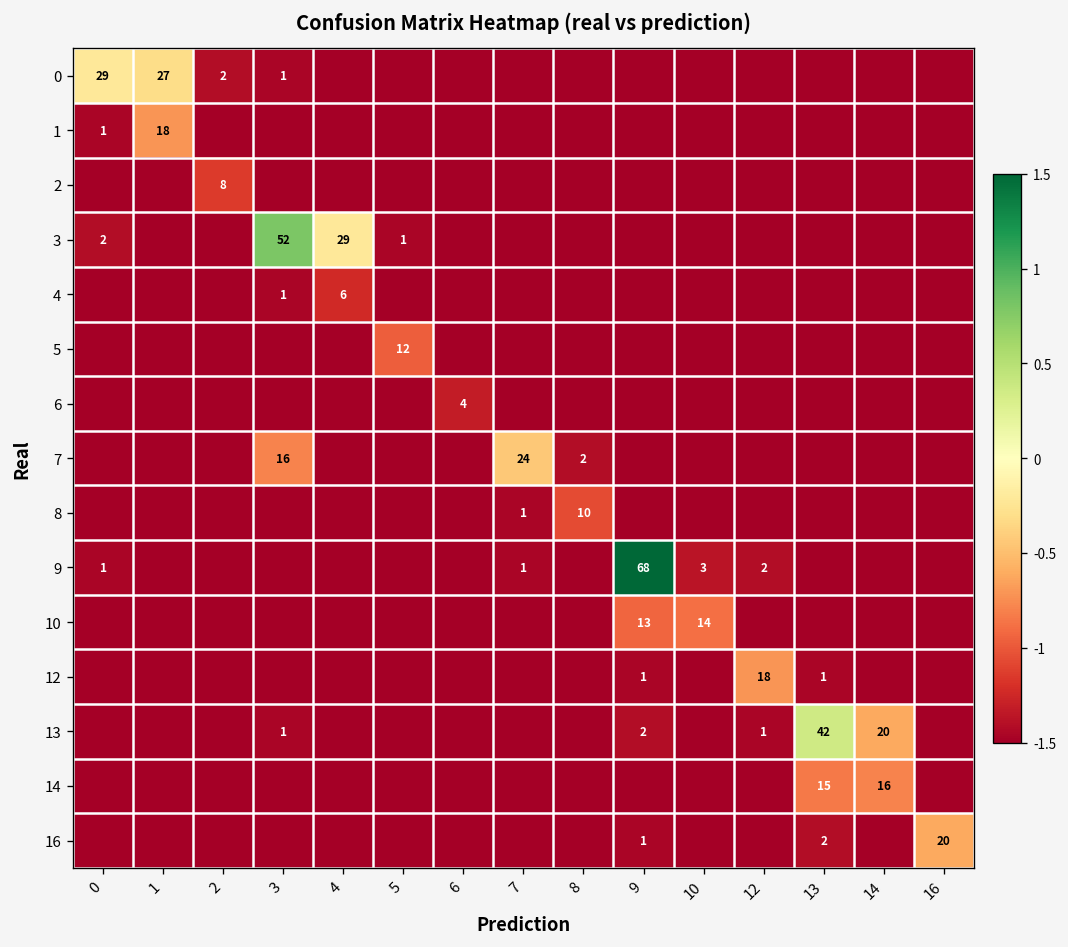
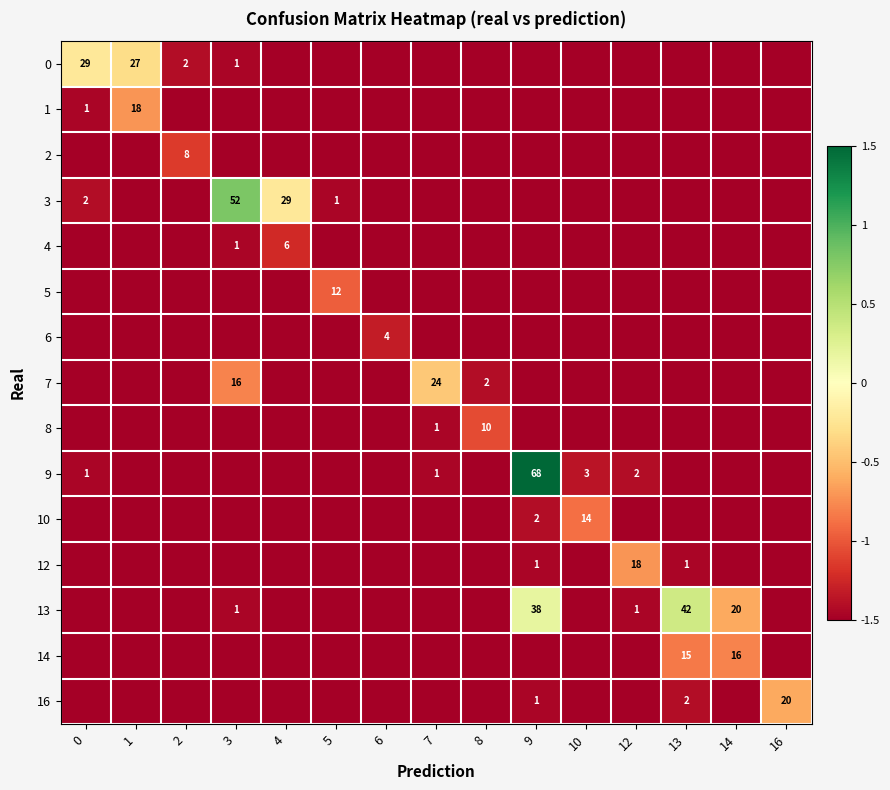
  {
    "0": {
      "0": 29,
      "1": 27,
      "2": 2,
      "3": 1
    },
    "1": {
      "0": 1,
      "1": 18
    },
    "2": {
      "2": 8
    },
    "3": {
      "0": 2,
      "3": 52,
      "4": 29,
      "5": 1
    },
    "4": {
      "3": 1,
      "4": 6
    },
    "5": {
      "5": 12
    },
    "6": {
      "6": 4
    },
    "7": {
      "3": 16,
      "7": 24,
      "8": 2
    },
    "8": {
      "7": 1,
      "8": 10
    },
    "9": {
      "0": 1,
      "7": 1,
      "9": 68,
      "10": 3,
      "12": 2
    },
    "10": {
-     "9": 13,
+     "9": 2,
      "10": 14
    },
    "12": {
      "9": 1,
      "12": 18,
      "13": 1
    },
    "13": {
      "3": 1,
-     "9": 2,
+     "9": 38,
      "12": 1,
      "13": 42,
      "14": 20
    },
    "14": {
      "13": 15,
      "14": 16
    },
    "16": {
      "9": 1,
      "13": 2,
      "16": 20
    }
  }
